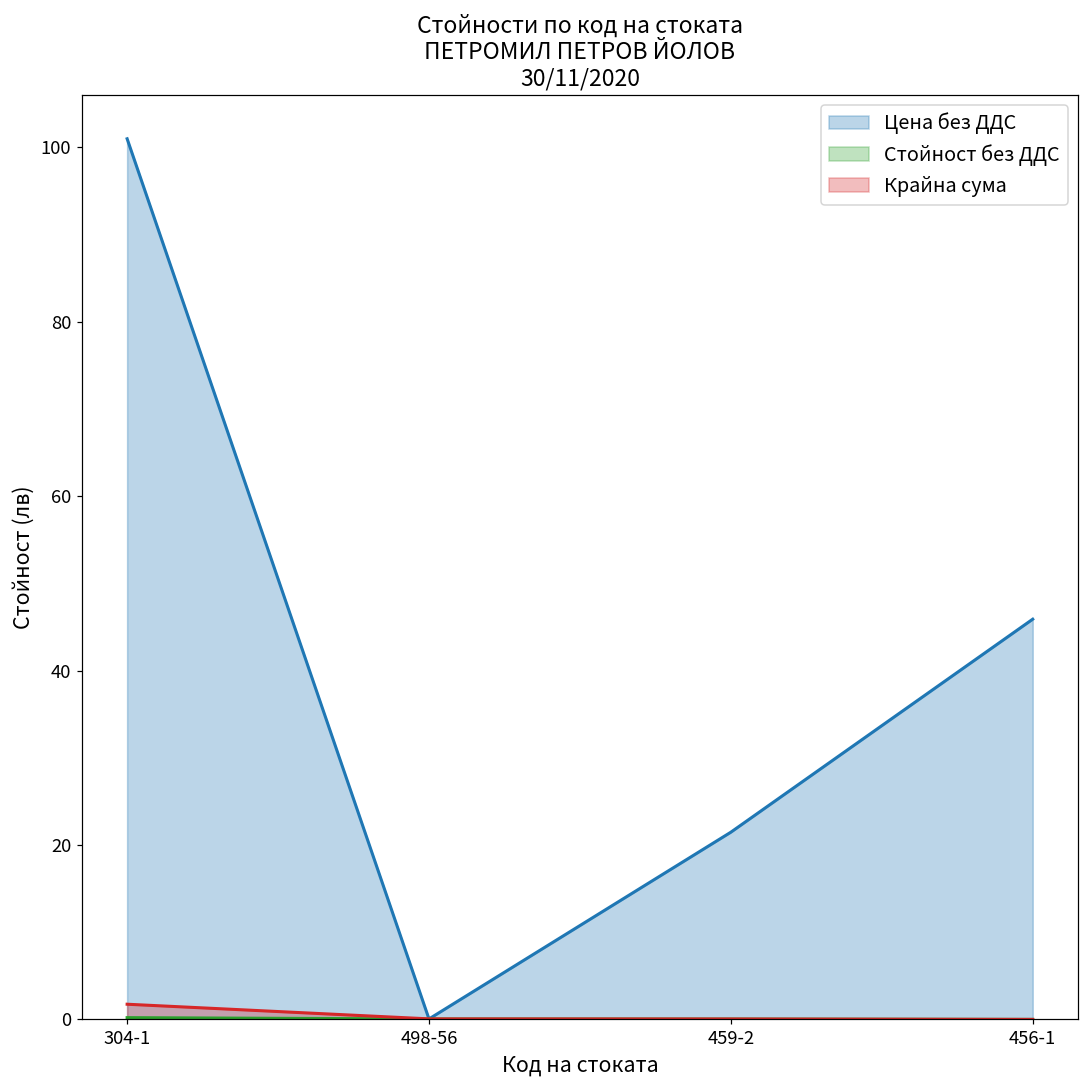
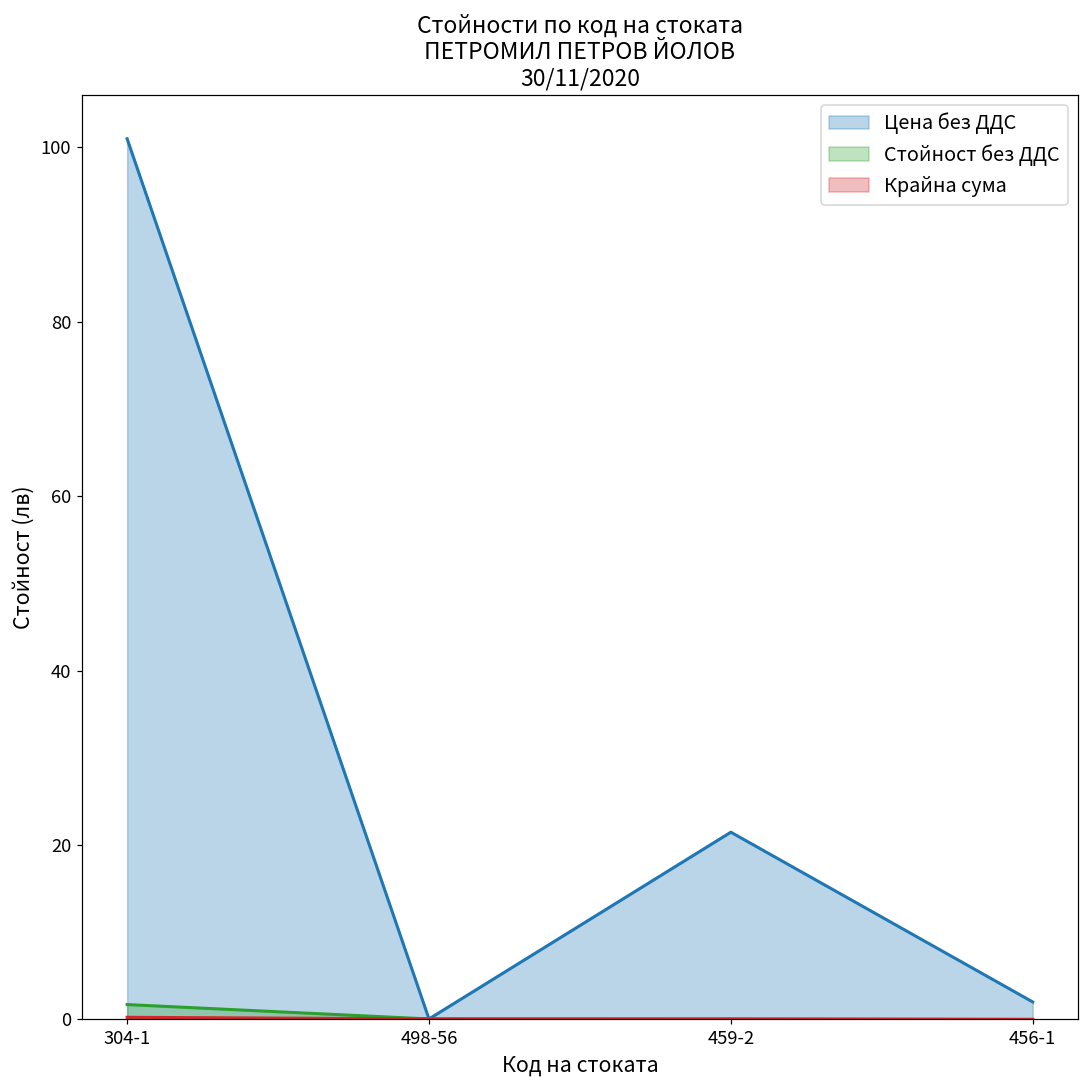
  {
    "Цена без ДДС": {
      "304-1": 101,
      "459-2": 21,
-     "456-1": 46
+     "456-1": 2
    },
    "Стойност без ДДС": {
-     "304-1": 0
+     "304-1": 2
    },
    "Крайна сума": {
-     "304-1": 2
+     "304-1": 0
    }
  }
